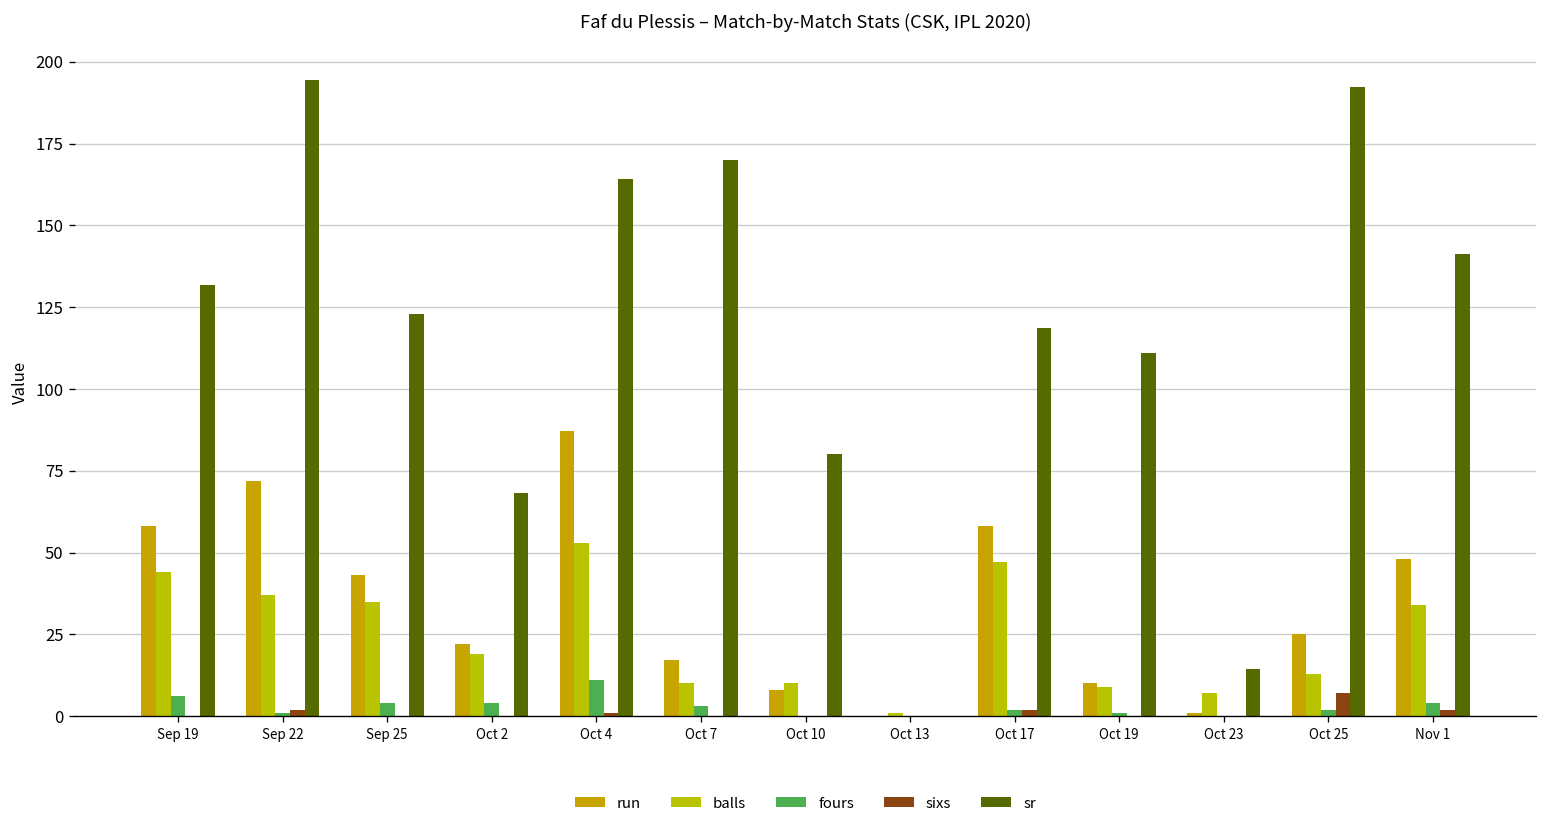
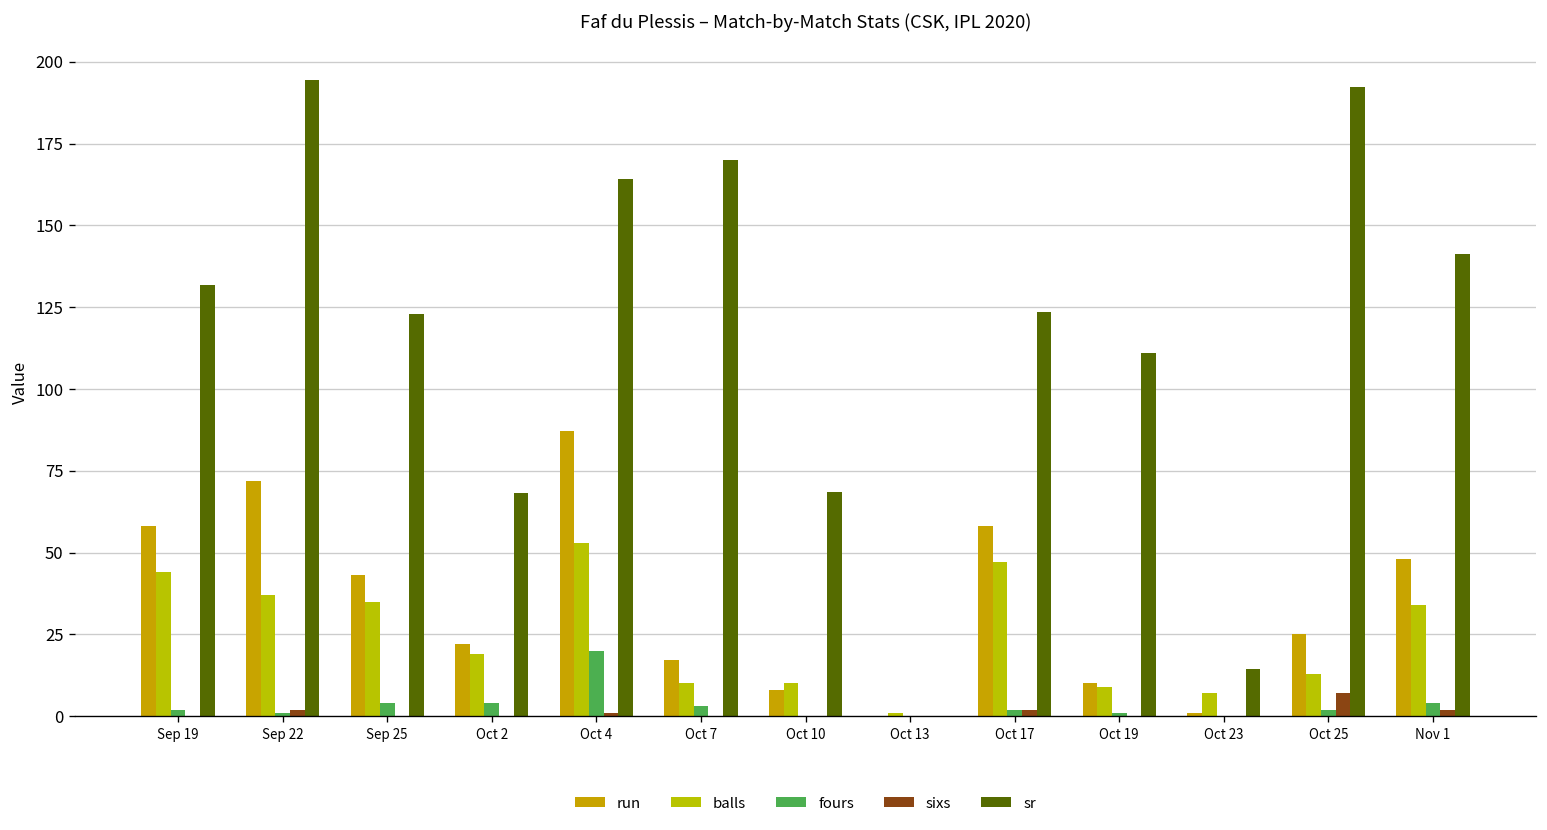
  {
    "fours": {
-     "Sep 19": 6,
+     "Sep 19": 2,
      "Sep 22": 1,
      "Sep 25": 4,
      "Oct 2": 4,
-     "Oct 4": 11,
+     "Oct 4": 20,
      "Oct 7": 3,
      "Oct 10": 0,
      "Oct 13": 0,
      "Oct 17": 2,
      "Oct 19": 1,
      "Oct 23": 0,
      "Oct 25": 2,
      "Nov 1": 4
    },
    "sixs": {
      "Sep 19": 0,
      "Sep 22": 2,
      "Sep 25": 0,
      "Oct 2": 0,
      "Oct 4": 1,
      "Oct 7": 0,
      "Oct 10": 0,
      "Oct 13": 0,
      "Oct 17": 2,
      "Oct 19": 0,
      "Oct 23": 0,
      "Oct 25": 7,
      "Nov 1": 2
    },
    "sr": {
      "Sep 19": 132,
      "Sep 22": 195,
      "Sep 25": 123,
      "Oct 2": 68,
      "Oct 4": 164,
      "Oct 7": 170,
-     "Oct 10": 80,
+     "Oct 10": 68,
      "Oct 13": 0,
-     "Oct 17": 119,
+     "Oct 17": 123,
      "Oct 19": 111,
      "Oct 23": 14,
      "Oct 25": 192,
      "Nov 1": 141
    }
  }
